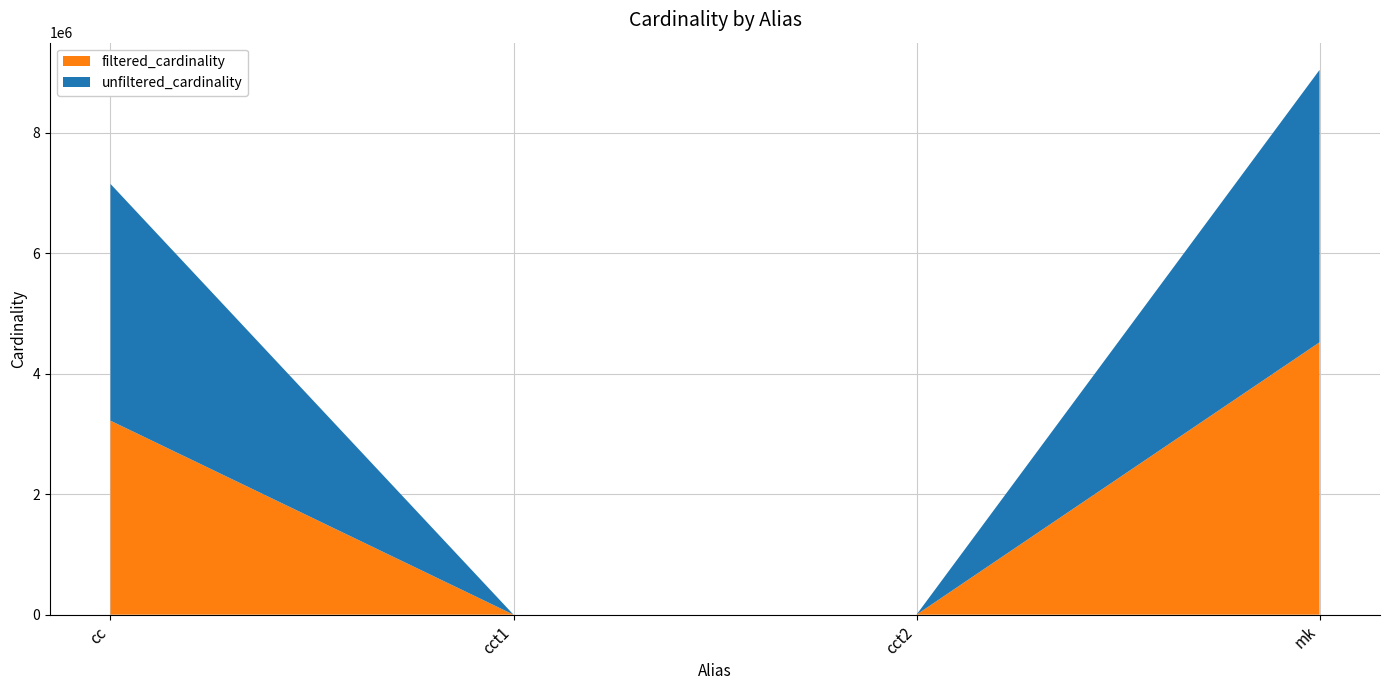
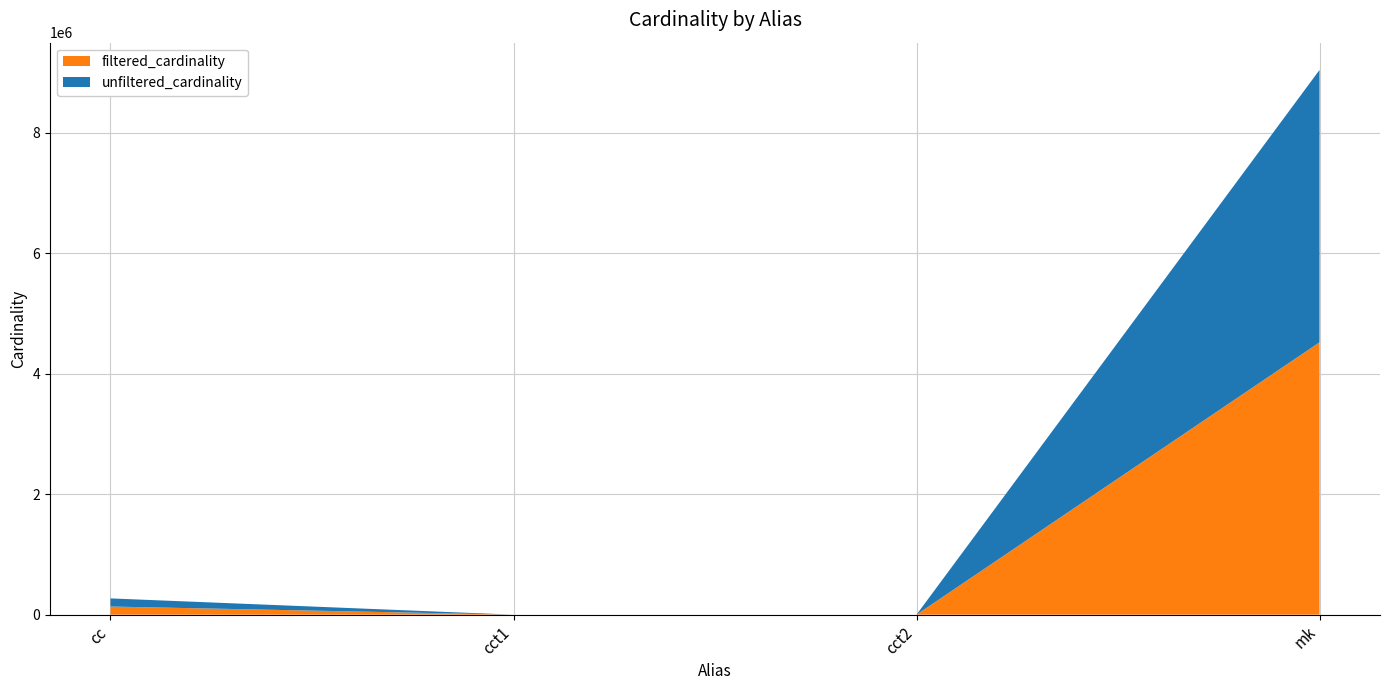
  {
    "filtered_cardinality": {
-     "cc": 3200000
+     "cc": 100000
    },
    "unfiltered_cardinality": {
-     "cc": 3900000,
+     "cc": 100000,
      "mk": 4500000
    }
  }
